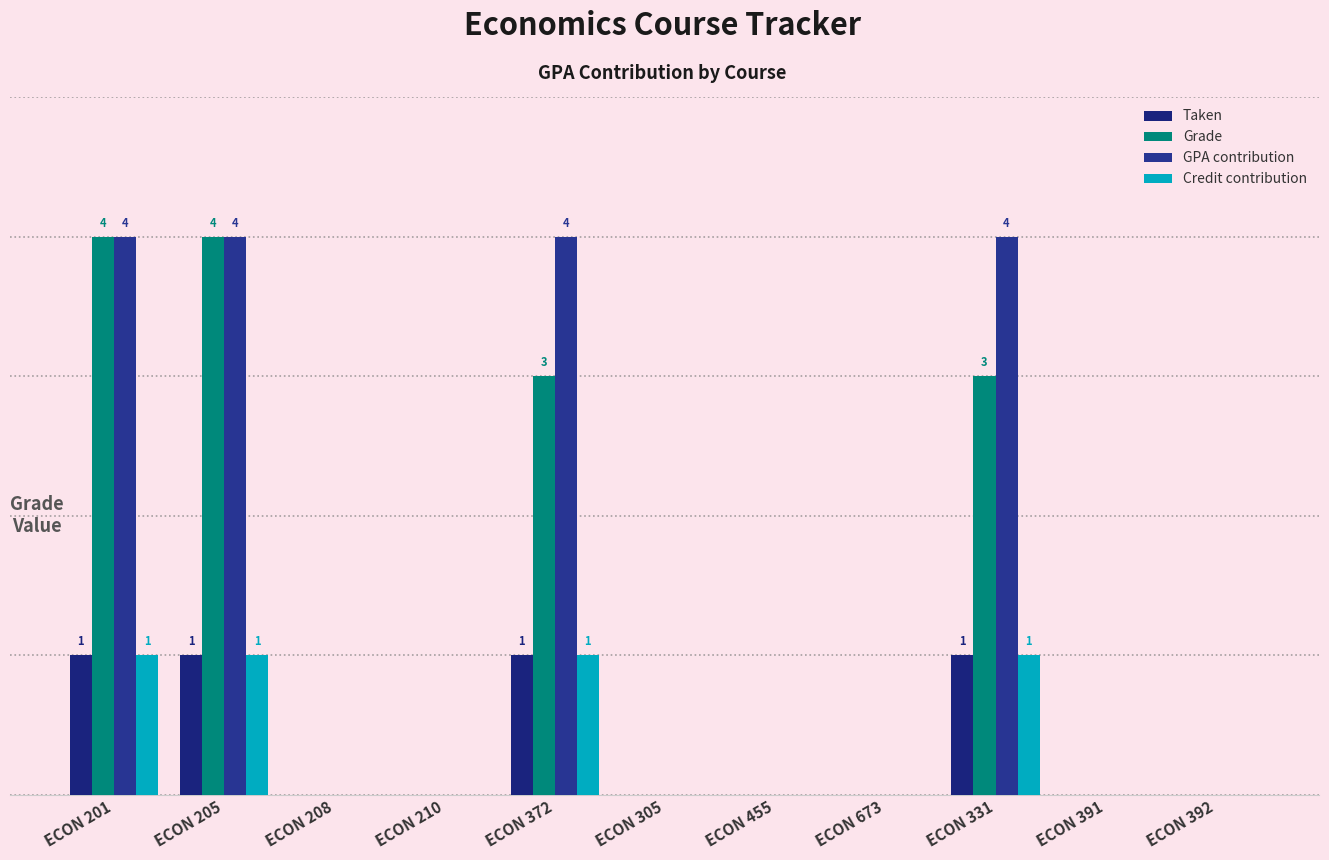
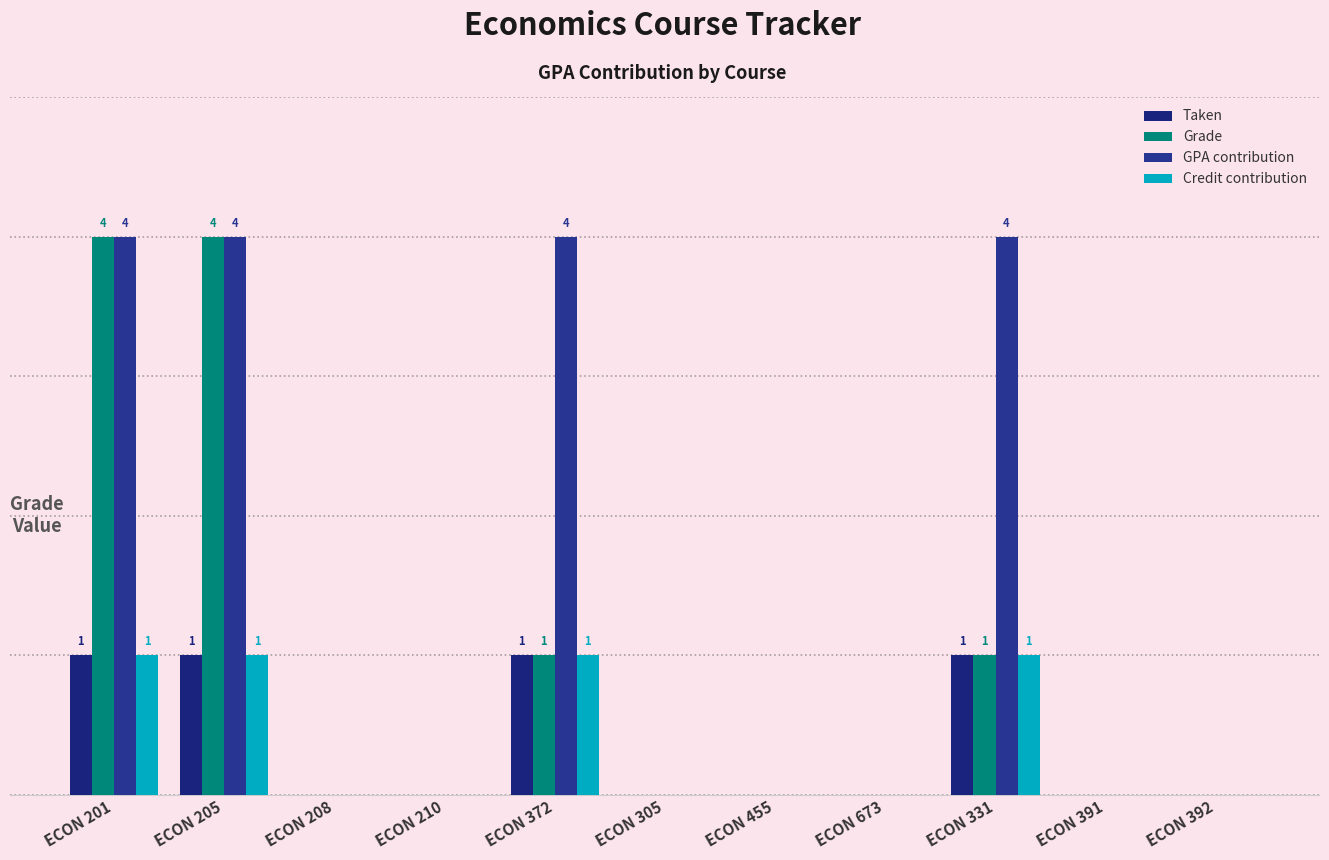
  {
    "Grade": {
      "ECON 201": 4,
      "ECON 205": 4,
-     "ECON 372": 3,
-     "ECON 331": 3
+     "ECON 372": 1,
+     "ECON 331": 1
    },
    "Credit contribution": {
      "ECON 201": 1,
      "ECON 205": 1,
      "ECON 372": 1,
      "ECON 331": 1
    }
  }
